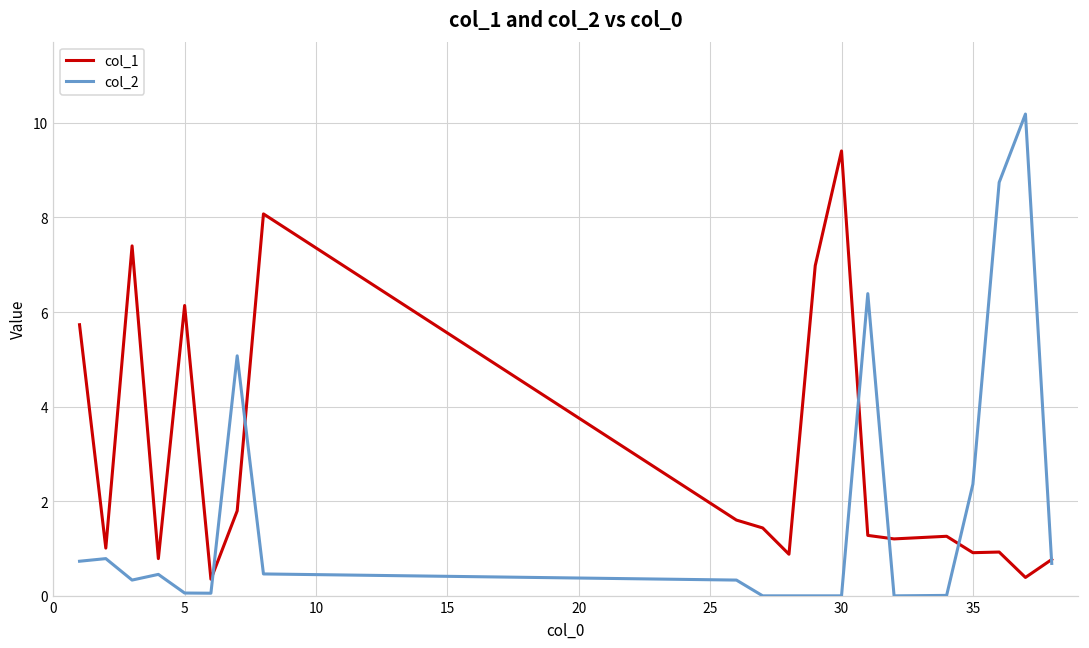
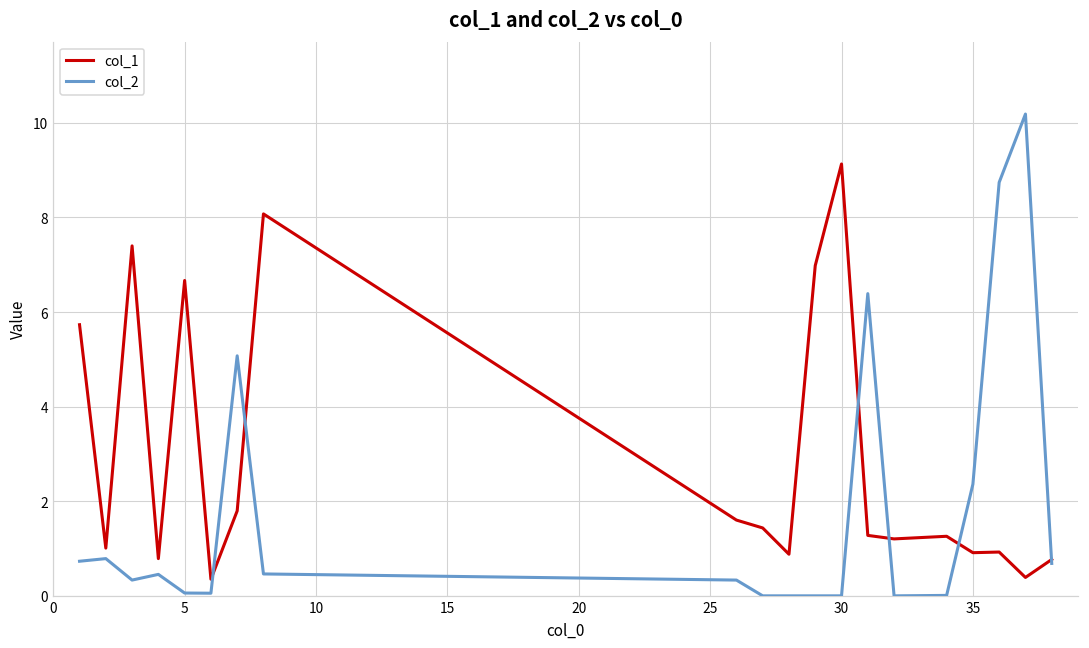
  {
    "col_1": {
-     "5": 6.1,
-     "30": 9.4,
+     "5": 6.7,
+     "30": 9.1,
      "35": 0.9
    },
    "col_2": {
      "5": 0.1,
      "30": 0.0,
      "35": 2.4
    }
  }
